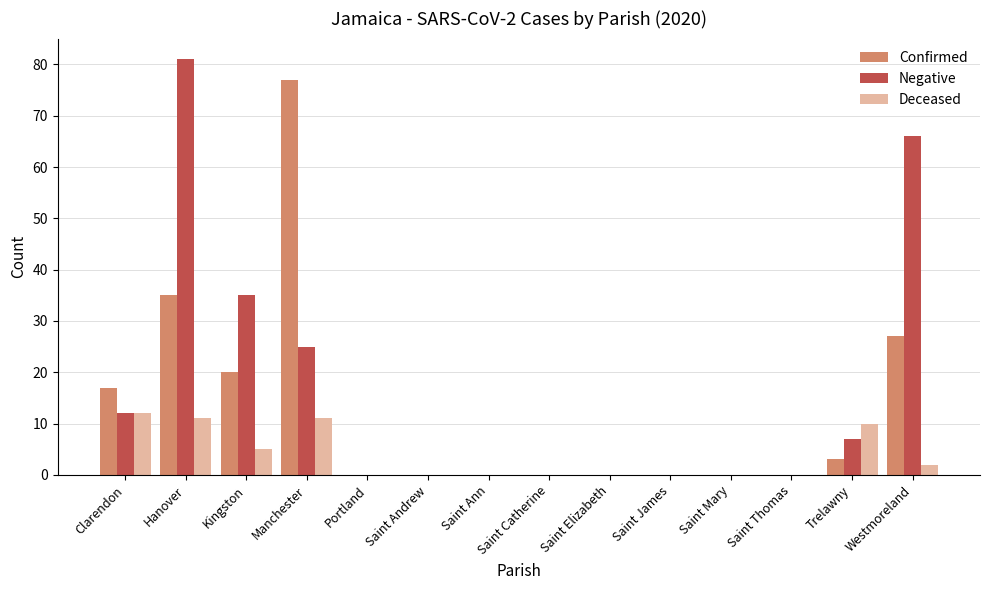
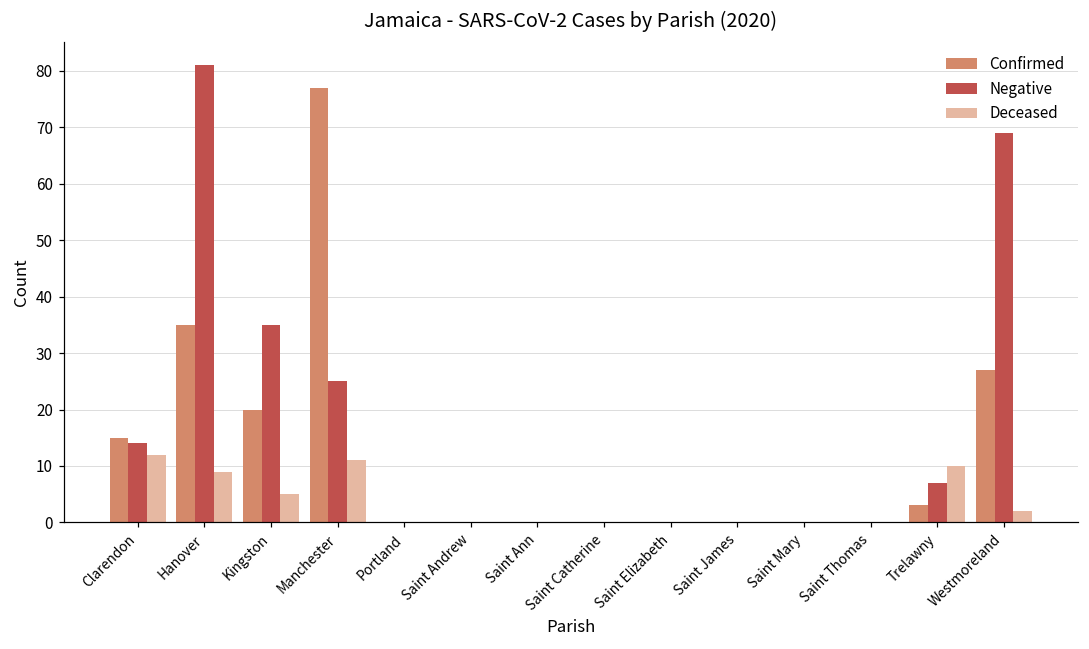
  {
    "Confirmed": {
-     "Clarendon": 17,
+     "Clarendon": 15,
      "Hanover": 35,
      "Kingston": 20,
      "Manchester": 77,
      "Portland": 0,
      "Saint Andrew": 0,
      "Saint Ann": 0,
      "Saint Catherine": 0,
      "Saint Elizabeth": 0,
      "Saint James": 0,
      "Saint Mary": 0,
      "Saint Thomas": 0,
      "Trelawny": 3,
      "Westmoreland": 27
    },
    "Negative": {
-     "Clarendon": 12,
+     "Clarendon": 14,
      "Hanover": 81,
      "Kingston": 35,
      "Manchester": 25,
      "Portland": 0,
      "Saint Andrew": 0,
      "Saint Ann": 0,
      "Saint Catherine": 0,
      "Saint Elizabeth": 0,
      "Saint James": 0,
      "Saint Mary": 0,
      "Saint Thomas": 0,
      "Trelawny": 7,
-     "Westmoreland": 66
+     "Westmoreland": 69
    },
    "Deceased": {
      "Clarendon": 12,
-     "Hanover": 11,
+     "Hanover": 9,
      "Kingston": 5,
      "Manchester": 11,
      "Portland": 0,
      "Saint Andrew": 0,
      "Saint Ann": 0,
      "Saint Catherine": 0,
      "Saint Elizabeth": 0,
      "Saint James": 0,
      "Saint Mary": 0,
      "Saint Thomas": 0,
      "Trelawny": 10,
      "Westmoreland": 2
    }
  }
